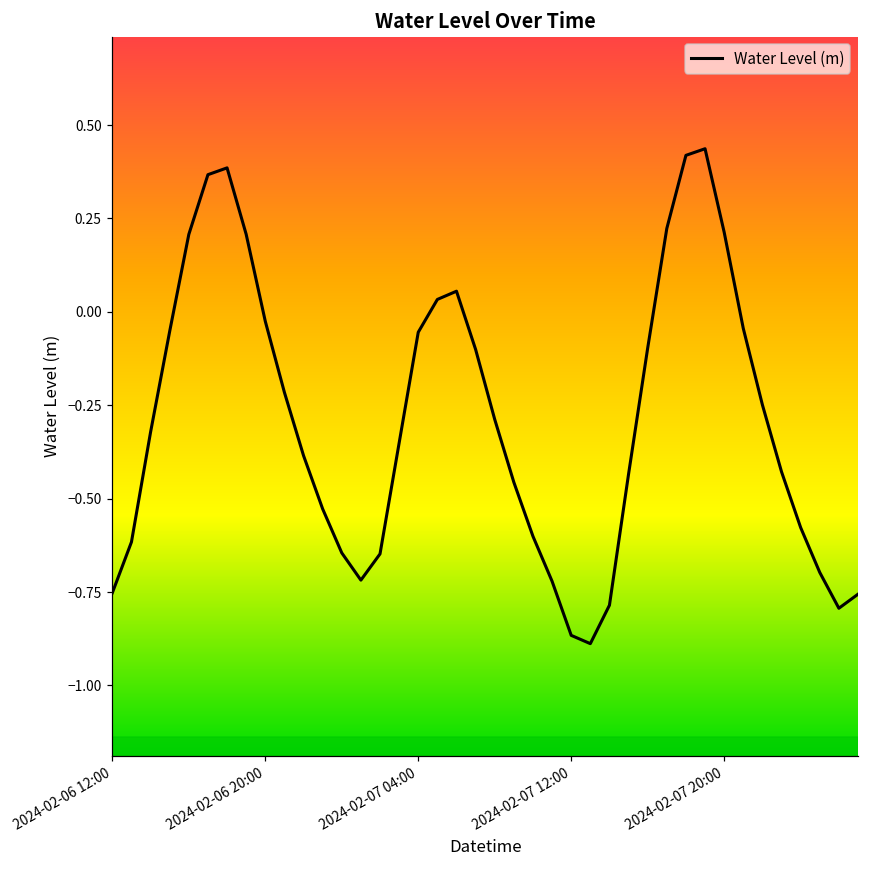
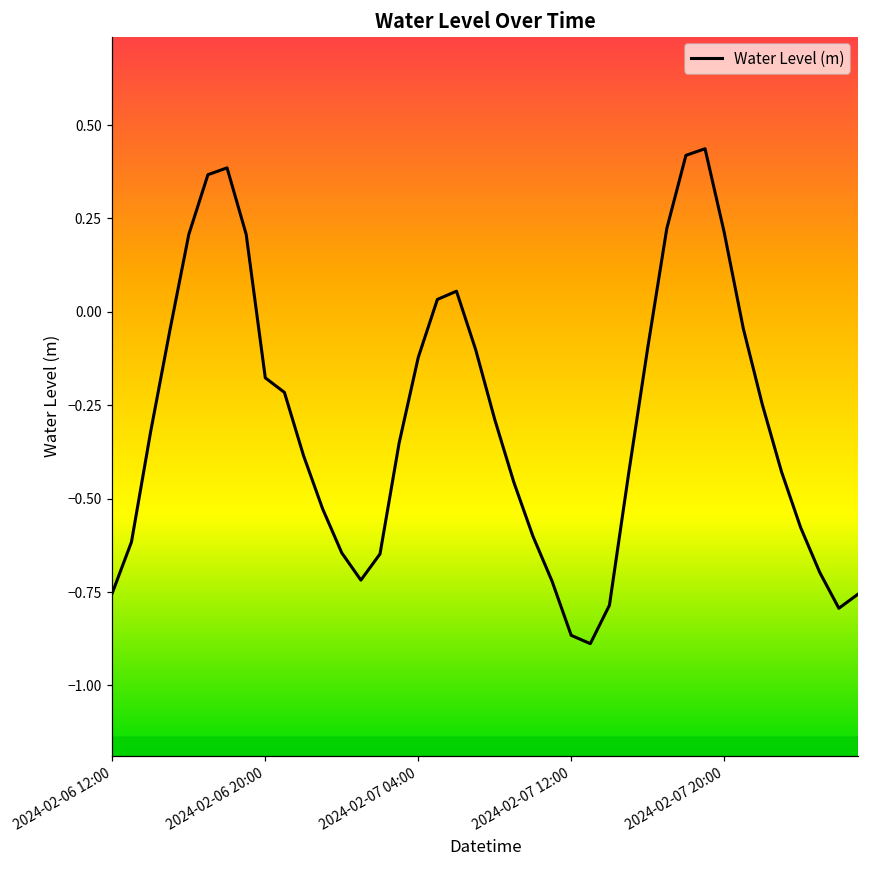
  {
    "2024-02-06 12:00": -0.75,
-   "2024-02-06 20:00": -0.03,
-   "2024-02-07 04:00": -0.05,
+   "2024-02-06 20:00": -0.18,
+   "2024-02-07 04:00": -0.12,
    "2024-02-07 12:00": -0.87,
    "2024-02-07 20:00": 0.21
  }
